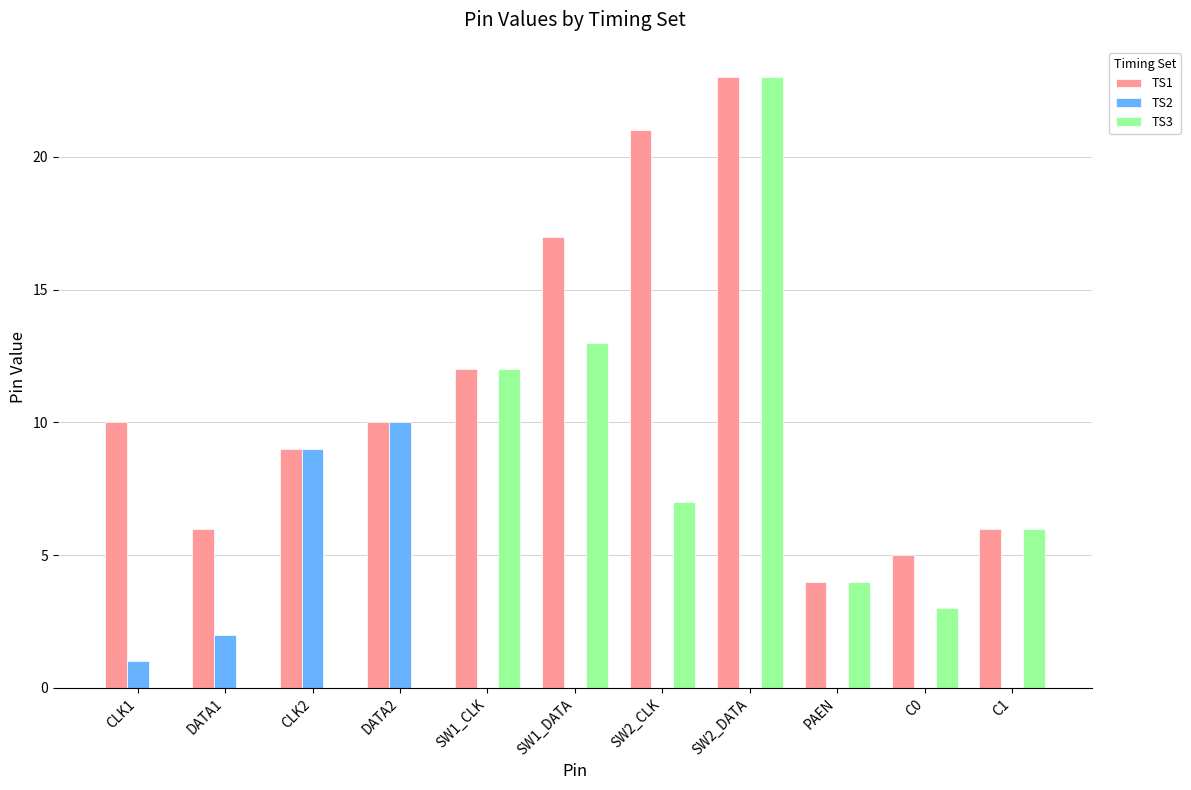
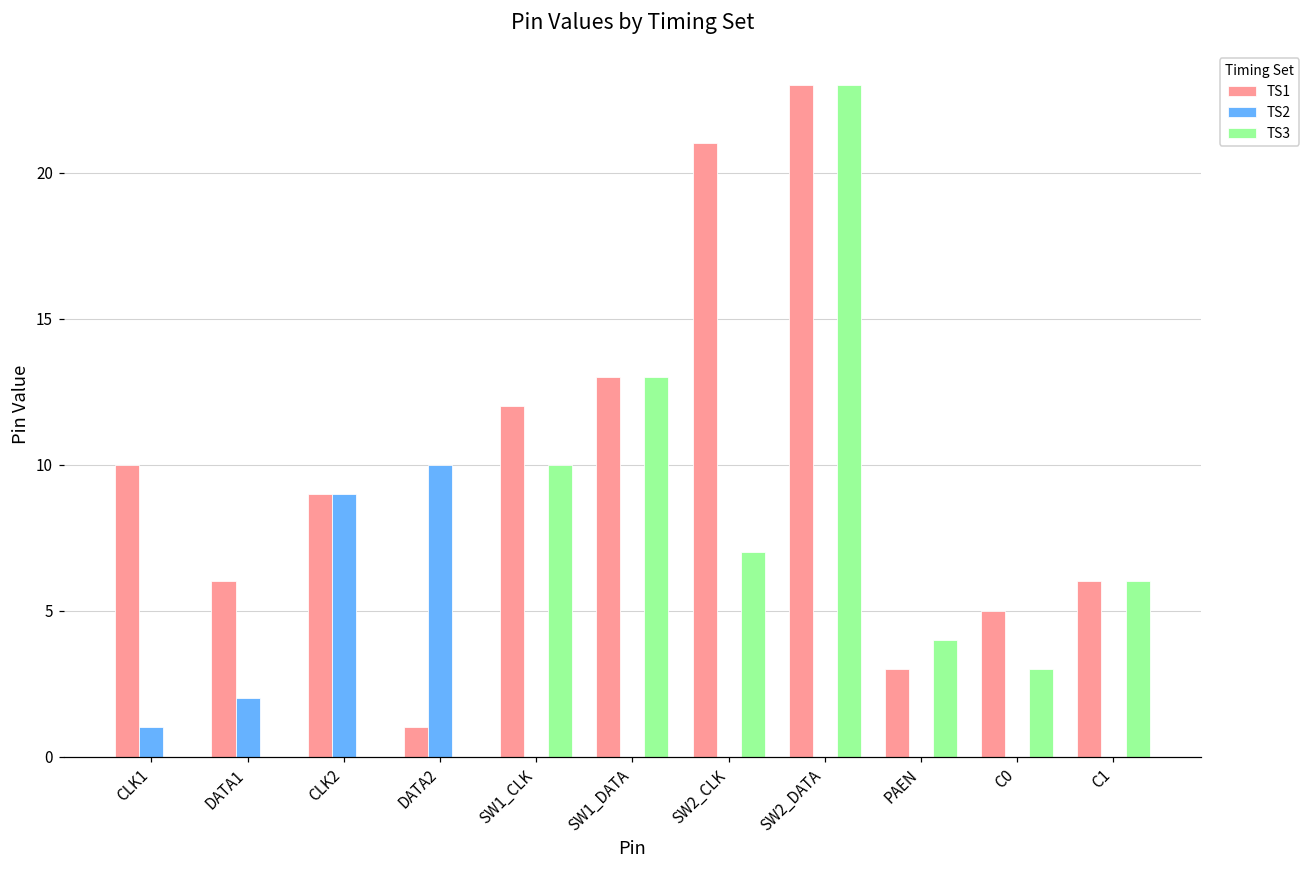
  {
    "TS1": {
      "CLK1": 10,
      "DATA1": 6,
      "CLK2": 9,
-     "DATA2": 10,
+     "DATA2": 1,
      "SW1_CLK": 12,
-     "SW1_DATA": 17,
+     "SW1_DATA": 13,
      "SW2_CLK": 21,
      "SW2_DATA": 23,
-     "PAEN": 4,
+     "PAEN": 3,
      "C0": 5,
      "C1": 6
    },
    "TS2": {
      "CLK1": 1,
      "DATA1": 2,
      "CLK2": 9,
      "DATA2": 10,
      "SW1_CLK": 0,
      "SW1_DATA": 0,
      "SW2_CLK": 0,
      "SW2_DATA": 0,
      "PAEN": 0,
      "C0": 0,
      "C1": 0
    },
    "TS3": {
      "CLK1": 0,
      "DATA1": 0,
      "CLK2": 0,
      "DATA2": 0,
-     "SW1_CLK": 12,
+     "SW1_CLK": 10,
      "SW1_DATA": 13,
      "SW2_CLK": 7,
      "SW2_DATA": 23,
      "PAEN": 4,
      "C0": 3,
      "C1": 6
    }
  }
